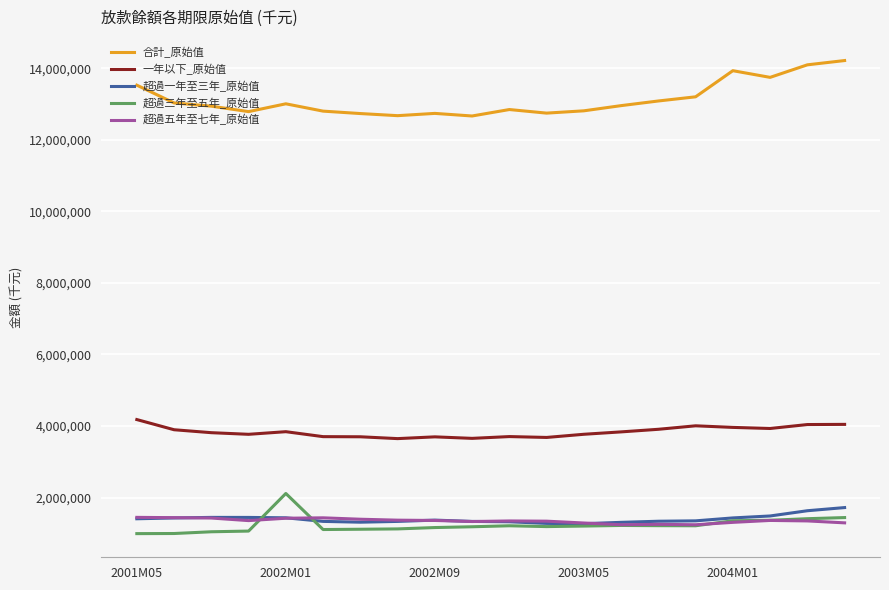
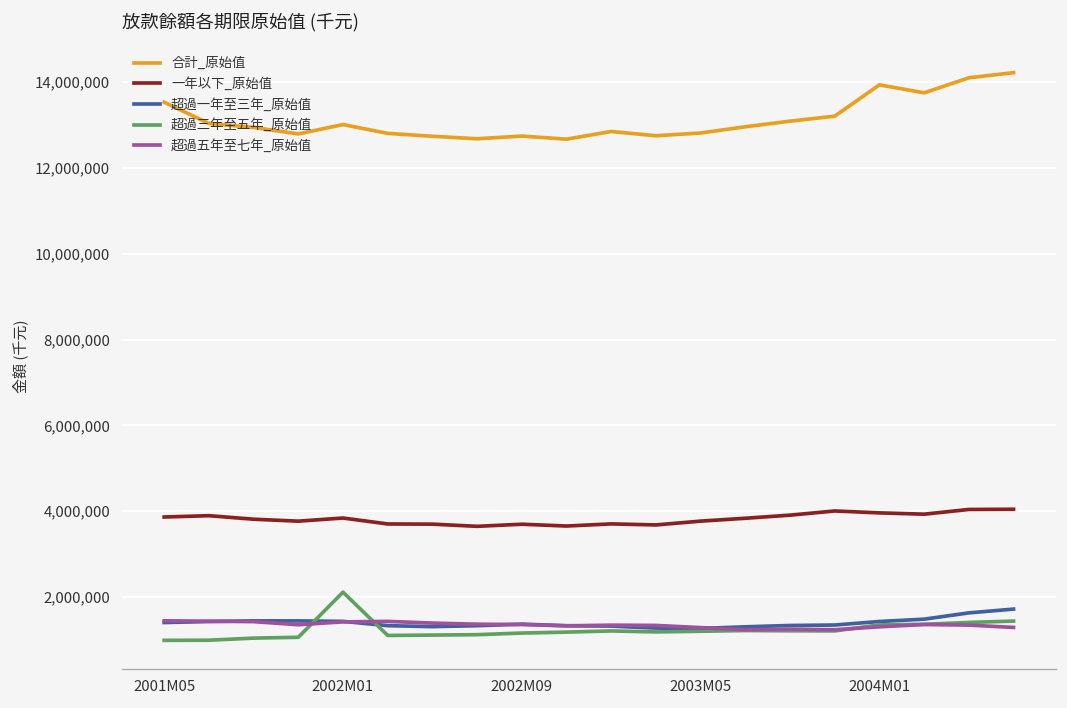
  {
    "合計_原始值": {
      "2001M05": "13,500,000",
      "2002M01": "13,000,000",
      "2002M09": "12,700,000",
      "2003M05": "12,800,000",
      "2004M01": "13,900,000"
    },
    "一年以下_原始值": {
-     "2001M05": "4,200,000",
+     "2001M05": "3,900,000",
      "2002M01": "3,800,000",
      "2002M09": "3,700,000",
      "2003M05": "3,800,000",
      "2004M01": "4,000,000"
    },
    "超過一年至三年_原始值": {
      "2004M01": "1,400,000"
    },
    "超過三年至五年_原始值": {
      "2001M05": "1,000,000",
      "2002M01": "2,100,000",
      "2002M09": "1,200,000"
    }
  }
